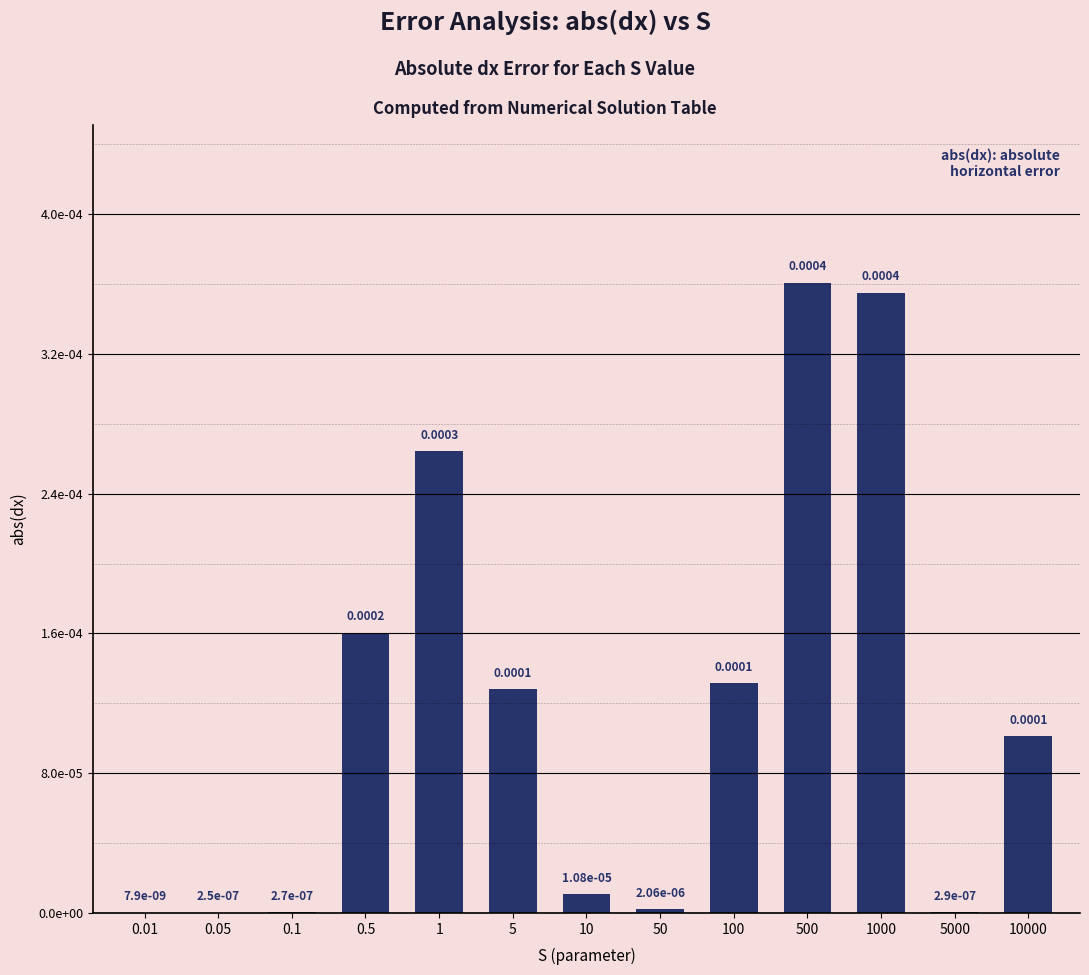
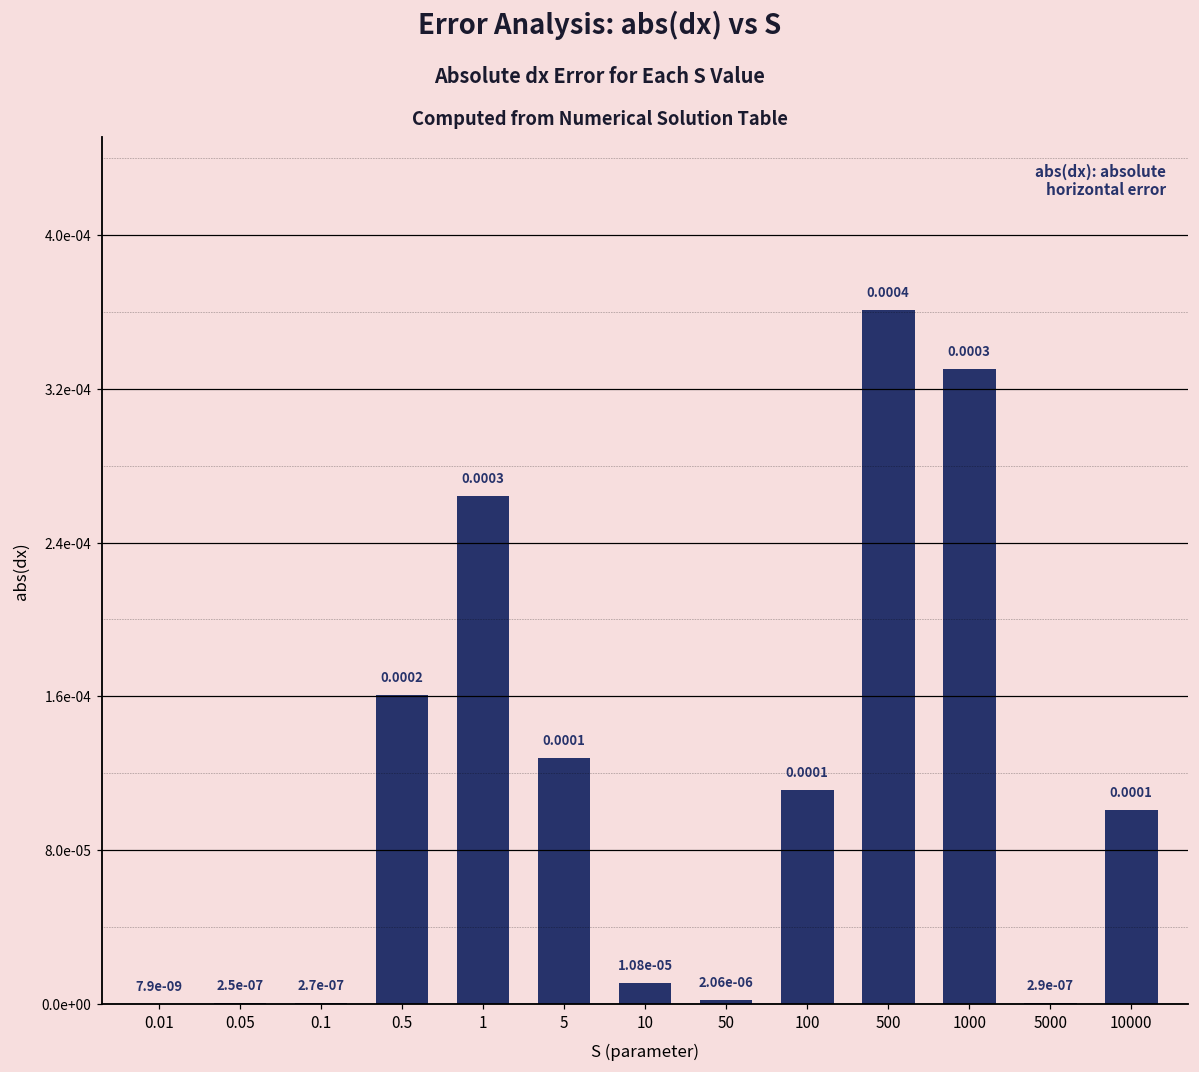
  {
    "0.01": "7.9e-09",
    "0.05": "2.5e-07",
    "0.1": "2.7e-07",
    "0.5": "0.0002",
    "1": "0.0003",
    "5": "0.0001",
    "10": "1.08e-05",
    "50": "2.06e-06",
-   "100": "0.000132",
+   "100": "0.000111",
    "500": "0.0004",
-   "1000": "0.0004",
+   "1000": "0.0003",
    "5000": "2.9e-07",
    "10000": "0.0001"
  }
